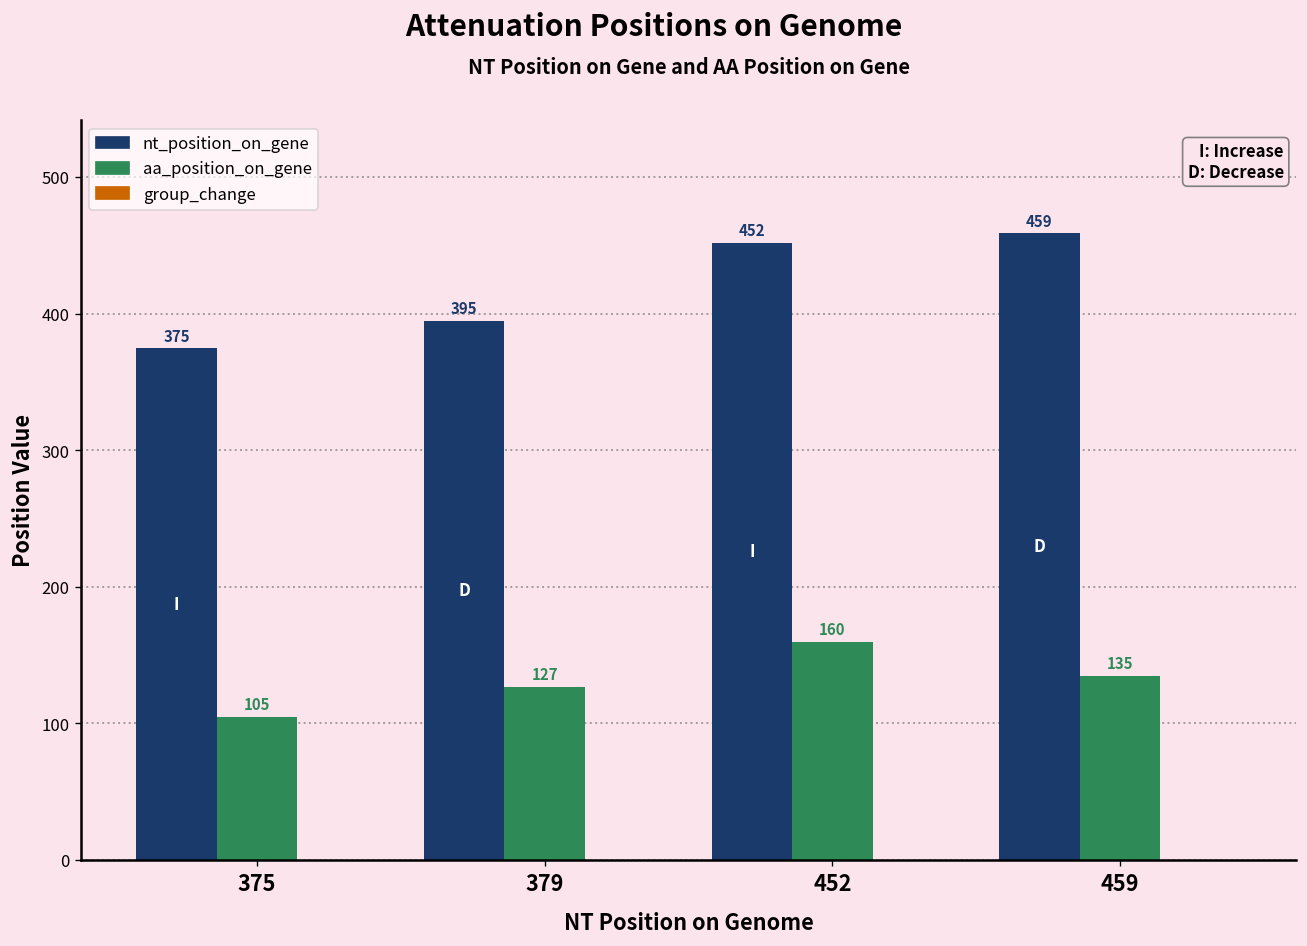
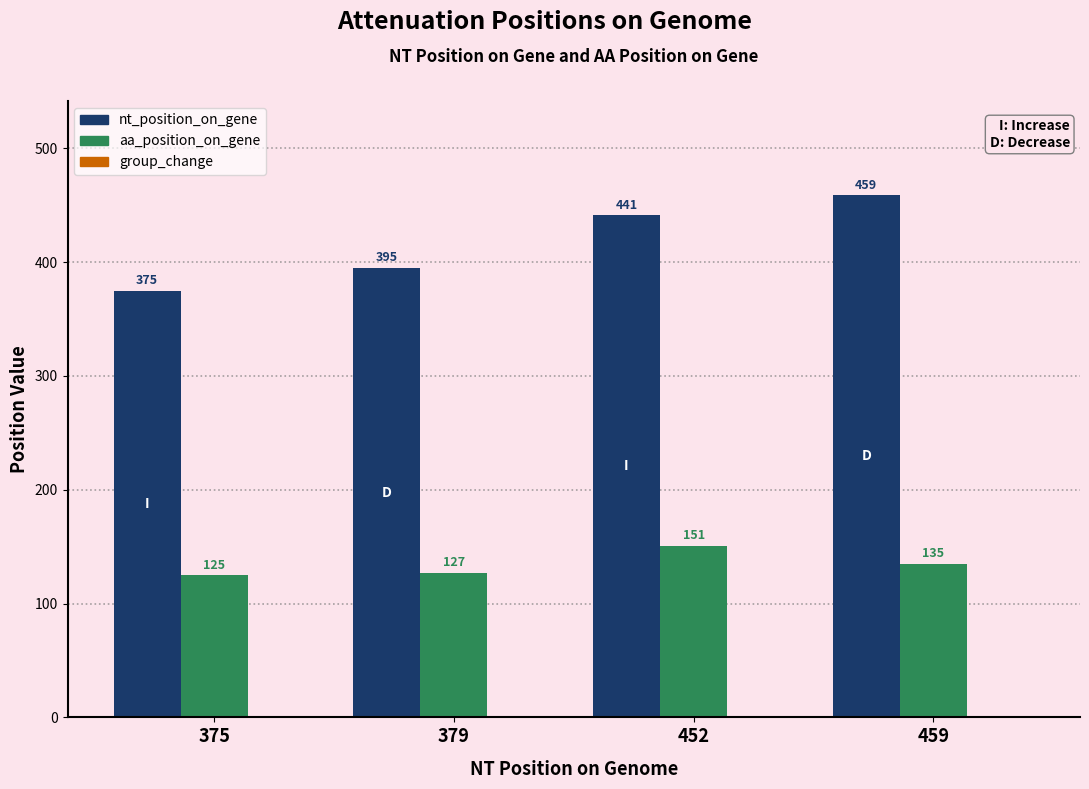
  {
    "nt_position_on_gene": {
      "375": 375,
      "379": 395,
-     "452": 452,
+     "452": 441,
      "459": 459
    },
    "aa_position_on_gene": {
-     "375": 105,
+     "375": 125,
      "379": 127,
-     "452": 160,
+     "452": 151,
      "459": 135
    },
    "group_change": {
      "375": 0,
      "379": 0,
      "452": 0,
      "459": 0
    }
  }
